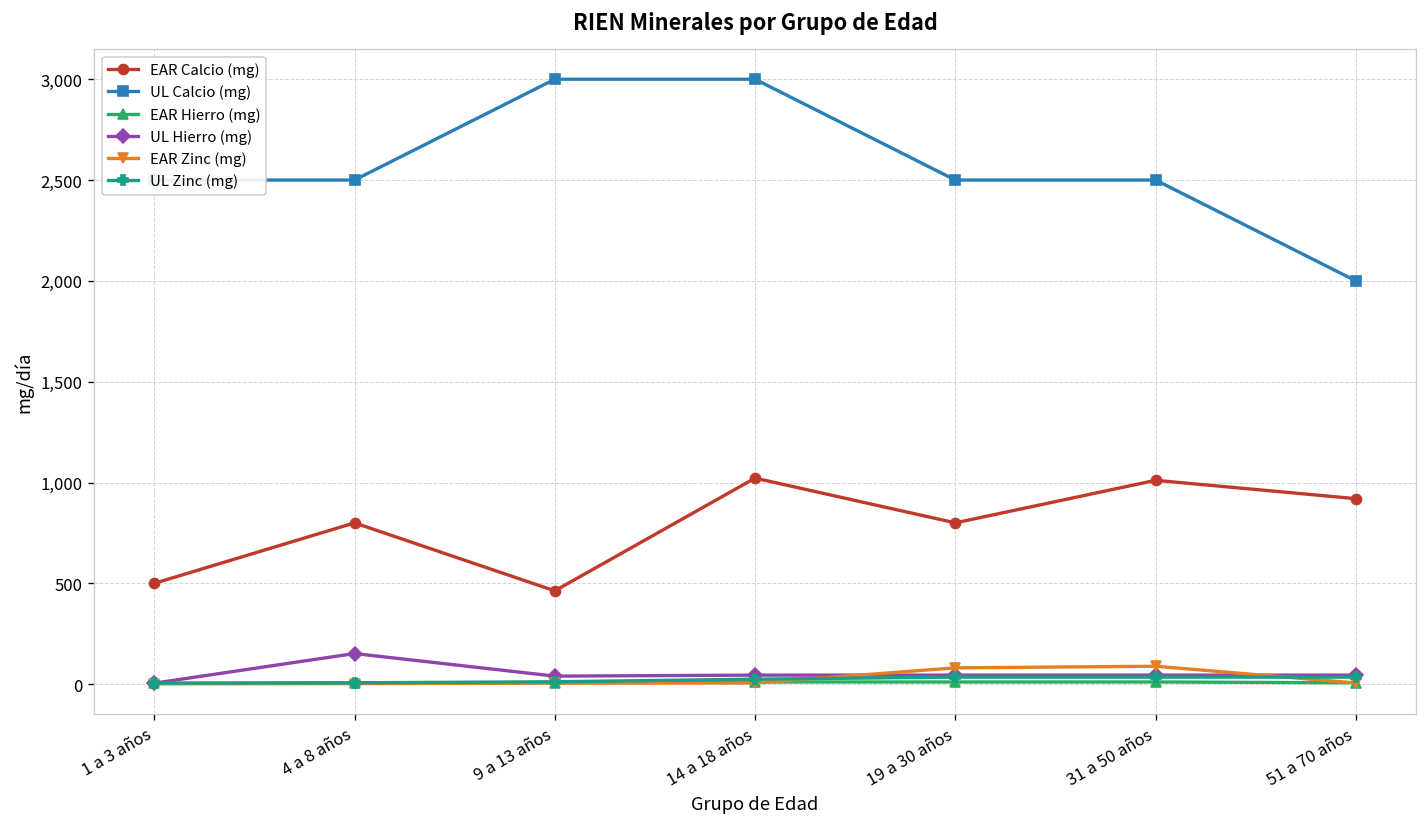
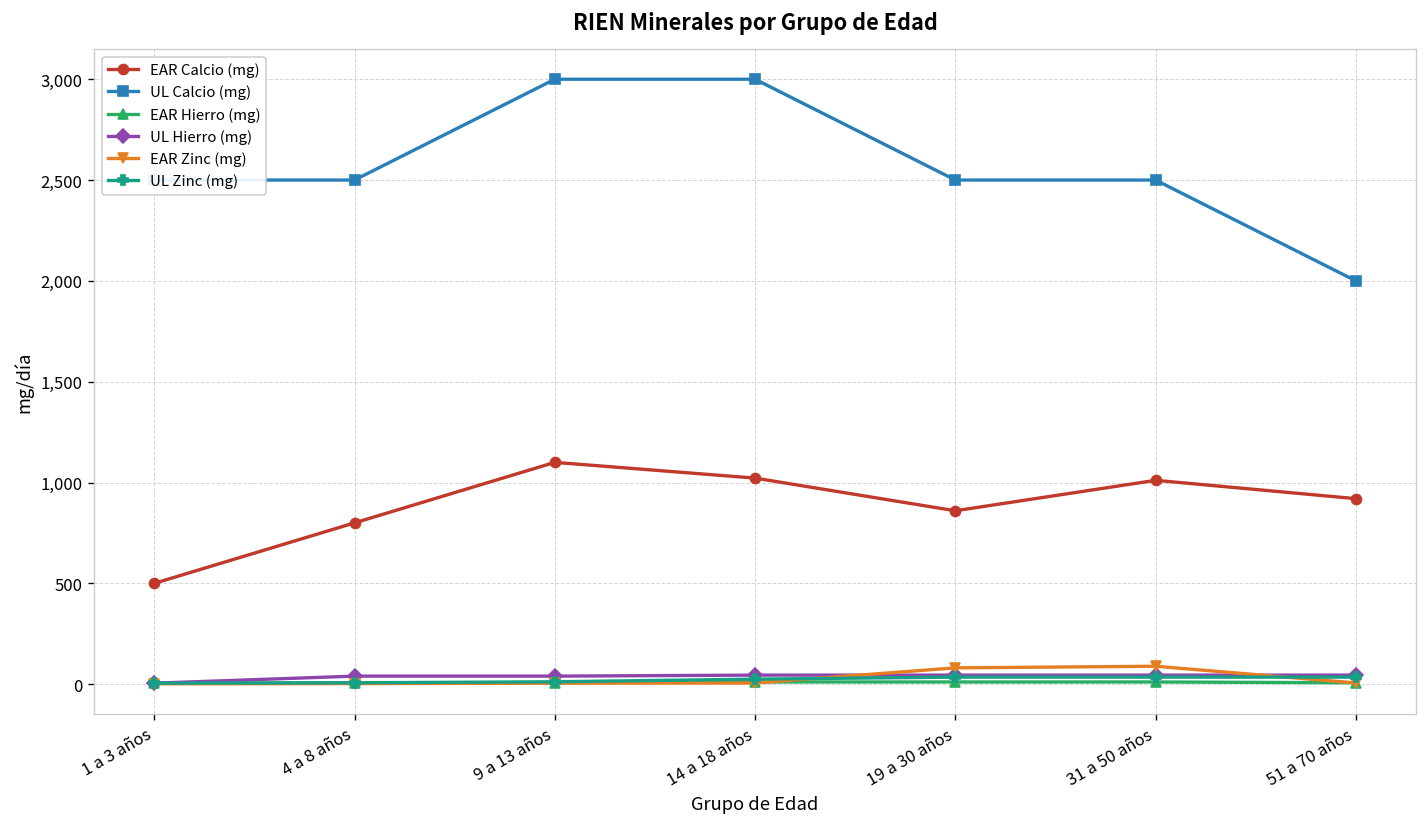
  {
    "EAR Calcio (mg)": {
      "1 a 3 años": "500",
      "4 a 8 años": "800",
-     "9 a 13 años": "460",
+     "9 a 13 años": "1,100",
      "14 a 18 años": "1,020",
-     "19 a 30 años": "800",
+     "19 a 30 años": "860",
      "31 a 50 años": "1,010",
      "51 a 70 años": "920"
    },
    "UL Calcio (mg)": {
      "4 a 8 años": "2,500",
      "9 a 13 años": "3,000",
      "14 a 18 años": "3,000",
      "19 a 30 años": "2,500",
      "31 a 50 años": "2,500",
      "51 a 70 años": "2,000"
    },
    "UL Hierro (mg)": {
-     "4 a 8 años": "150",
+     "4 a 8 años": "40",
      "9 a 13 años": "40",
      "14 a 18 años": "50"
    },
    "EAR Zinc (mg)": {
      "19 a 30 años": "80",
      "31 a 50 años": "90"
    }
  }
